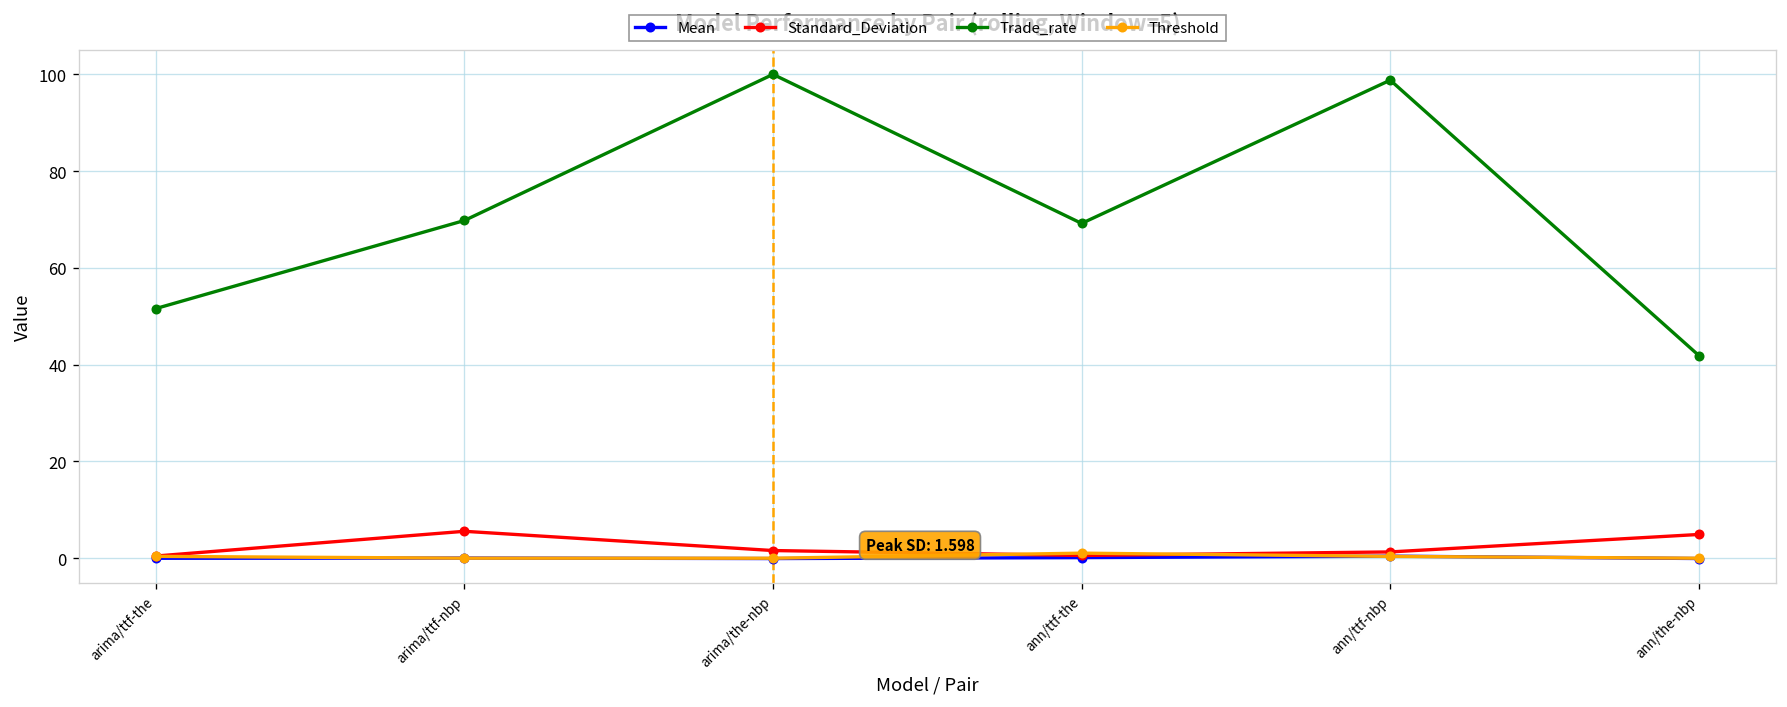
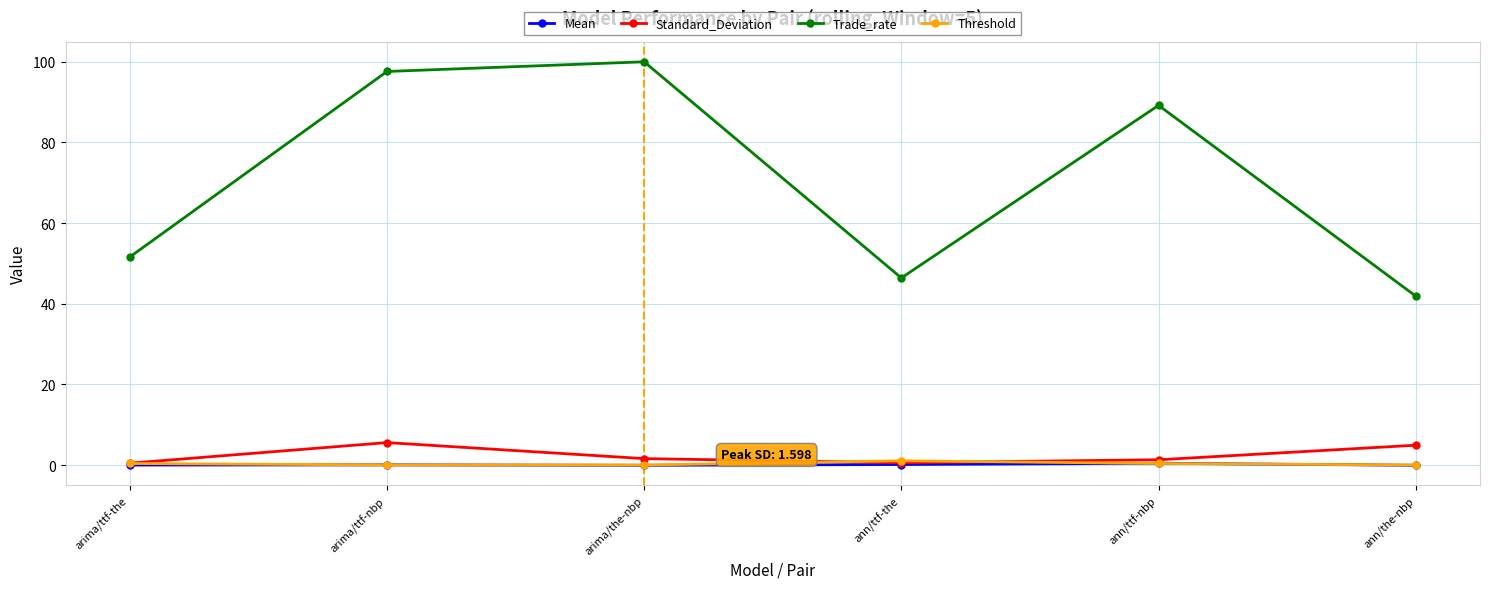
  {
    "Standard_Deviation": {
      "arima/ttf-nbp": 6,
      "arima/the-nbp": 2,
      "ann/ttf-nbp": 1,
      "ann/the-nbp": 5
    },
    "Trade_rate": {
      "arima/ttf-the": 52,
-     "arima/ttf-nbp": 70,
+     "arima/ttf-nbp": 98,
      "arima/the-nbp": 100,
-     "ann/ttf-the": 69,
-     "ann/ttf-nbp": 99,
+     "ann/ttf-the": 46,
+     "ann/ttf-nbp": 89,
      "ann/the-nbp": 42
    }
  }
